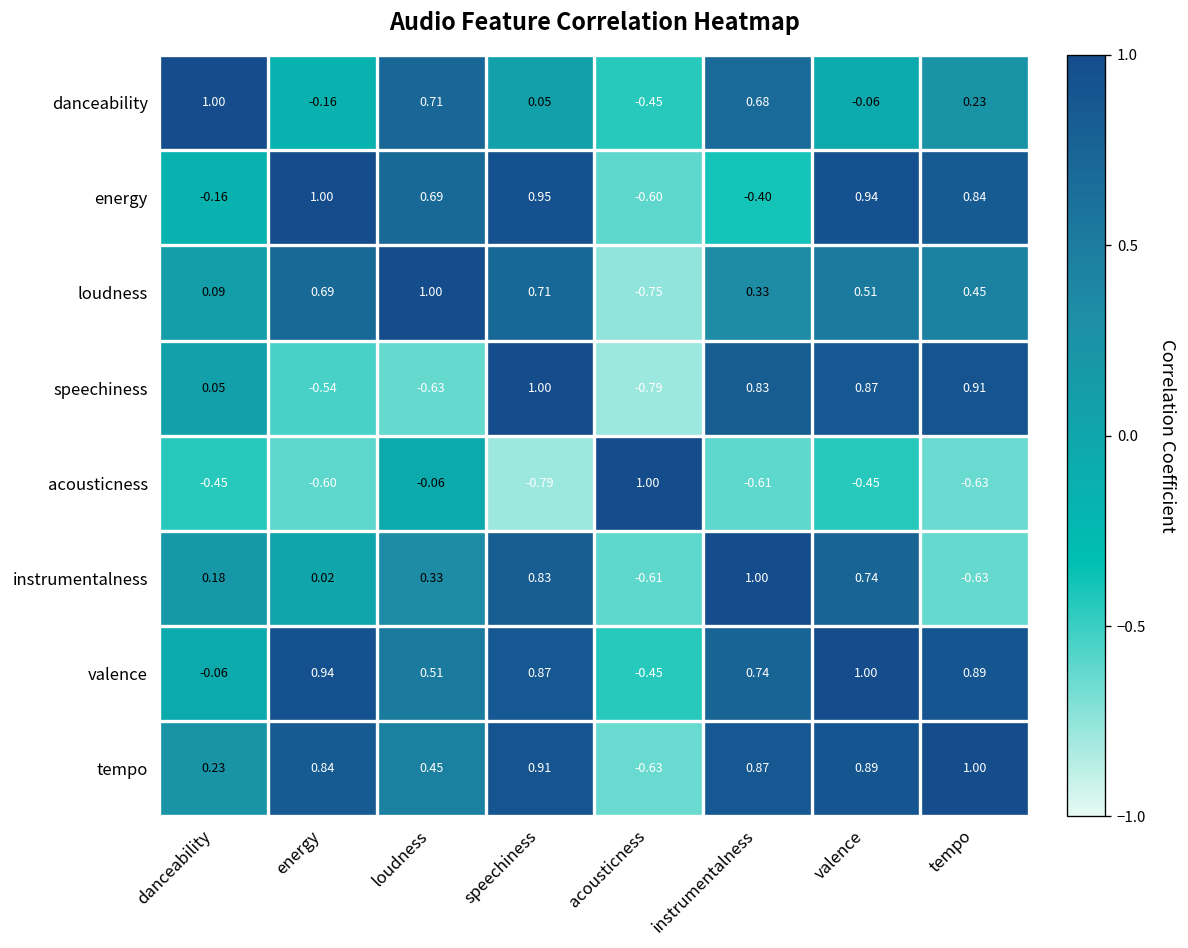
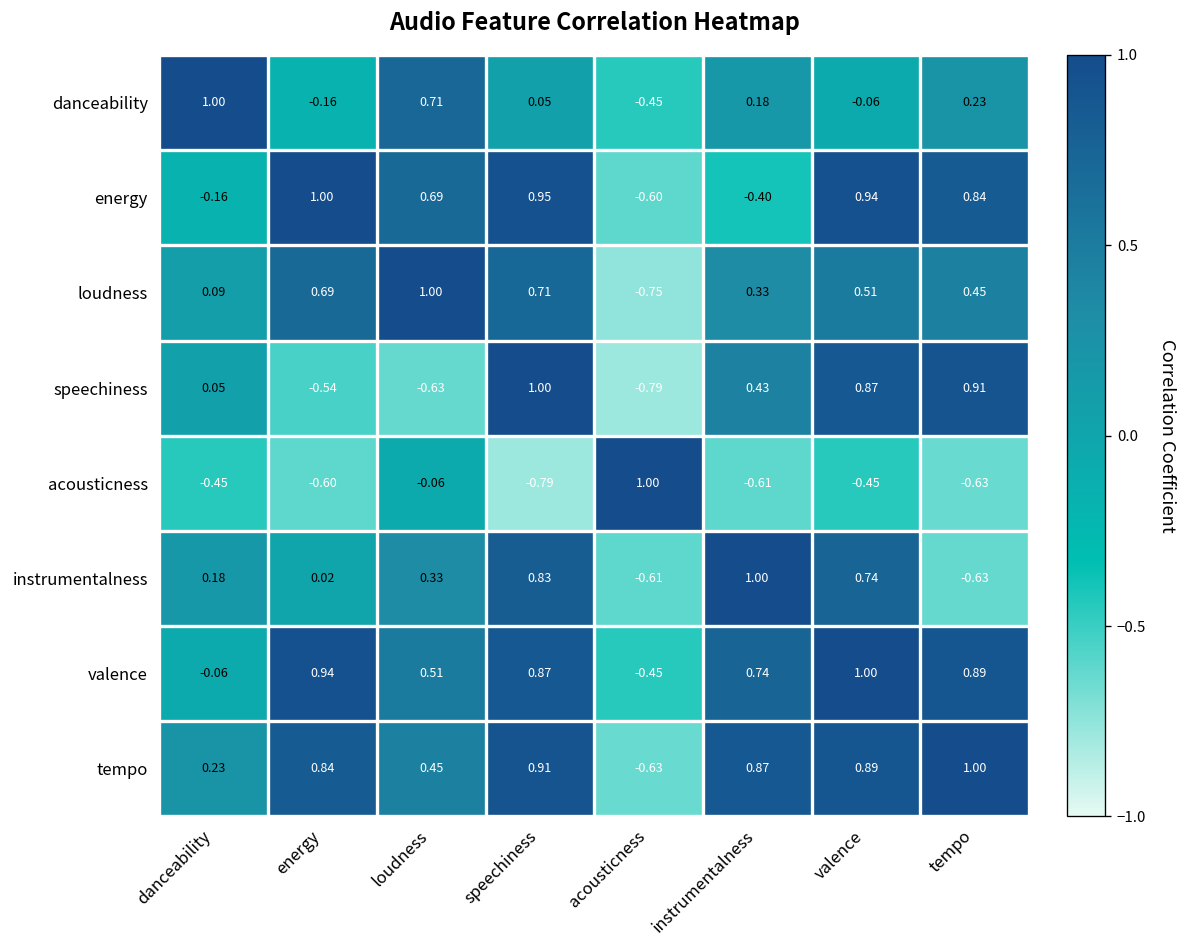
  {
    "danceability": {
      "danceability": 1.00,
      "energy": -0.16,
      "loudness": 0.71,
      "speechiness": 0.05,
      "acousticness": -0.45,
-     "instrumentalness": 0.68,
+     "instrumentalness": 0.18,
      "valence": -0.06,
      "tempo": 0.23
    },
    "energy": {
      "danceability": -0.16,
      "energy": 1.00,
      "loudness": 0.69,
      "speechiness": 0.95,
      "acousticness": -0.60,
      "instrumentalness": -0.40,
      "valence": 0.94,
      "tempo": 0.84
    },
    "loudness": {
      "danceability": 0.09,
      "energy": 0.69,
      "loudness": 1.00,
      "speechiness": 0.71,
      "acousticness": -0.75,
      "instrumentalness": 0.33,
      "valence": 0.51,
      "tempo": 0.45
    },
    "speechiness": {
      "danceability": 0.05,
      "energy": -0.54,
      "loudness": -0.63,
      "speechiness": 1.00,
      "acousticness": -0.79,
-     "instrumentalness": 0.83,
+     "instrumentalness": 0.43,
      "valence": 0.87,
      "tempo": 0.91
    },
    "acousticness": {
      "danceability": -0.45,
      "energy": -0.60,
      "loudness": -0.06,
      "speechiness": -0.79,
      "acousticness": 1.00,
      "instrumentalness": -0.61,
      "valence": -0.45,
      "tempo": -0.63
    },
    "instrumentalness": {
      "danceability": 0.18,
      "energy": 0.02,
      "loudness": 0.33,
      "speechiness": 0.83,
      "acousticness": -0.61,
      "instrumentalness": 1.00,
      "valence": 0.74,
      "tempo": -0.63
    },
    "valence": {
      "danceability": -0.06,
      "energy": 0.94,
      "loudness": 0.51,
      "speechiness": 0.87,
      "acousticness": -0.45,
      "instrumentalness": 0.74,
      "valence": 1.00,
      "tempo": 0.89
    },
    "tempo": {
      "danceability": 0.23,
      "energy": 0.84,
      "loudness": 0.45,
      "speechiness": 0.91,
      "acousticness": -0.63,
      "instrumentalness": 0.87,
      "valence": 0.89,
      "tempo": 1.00
    }
  }
